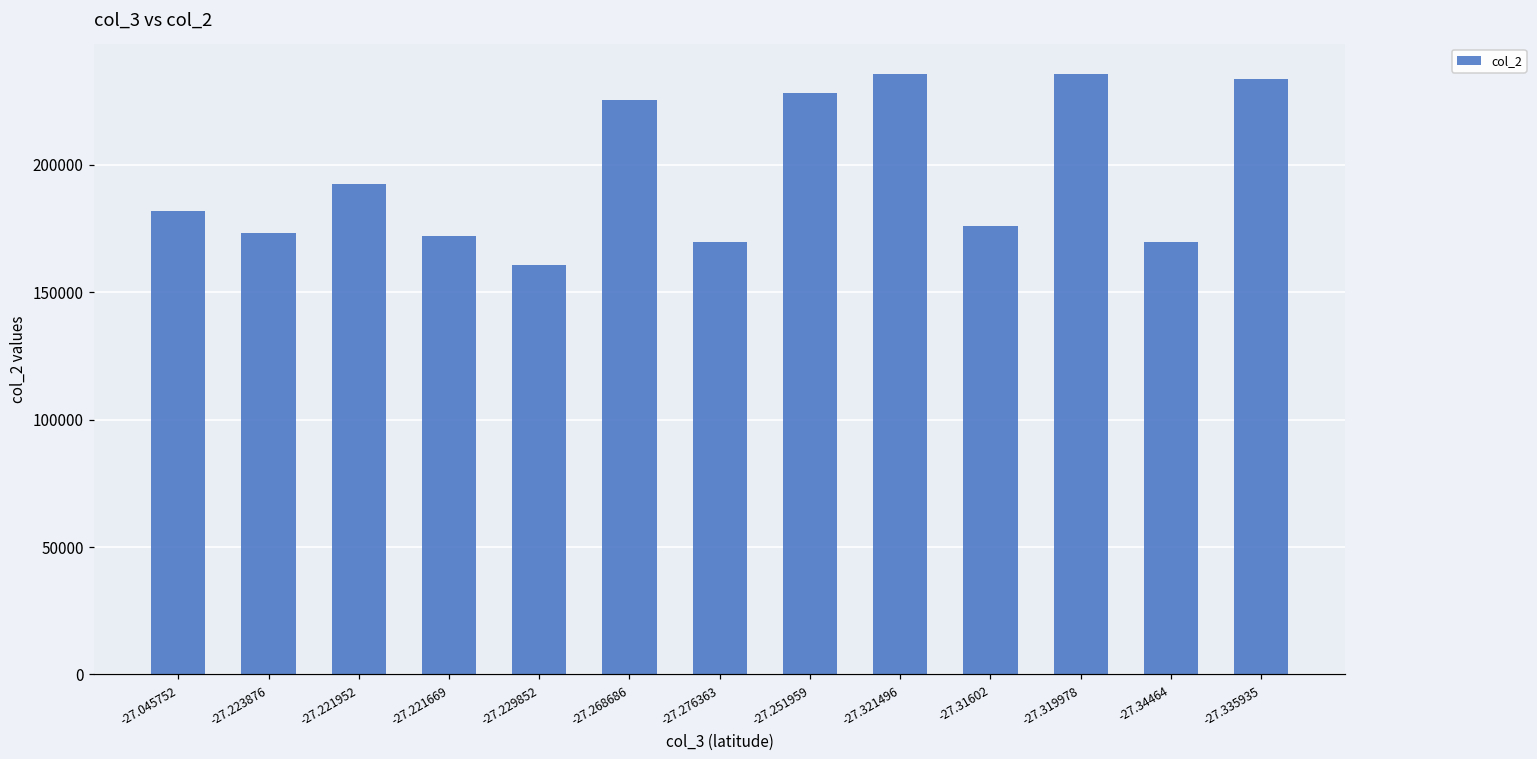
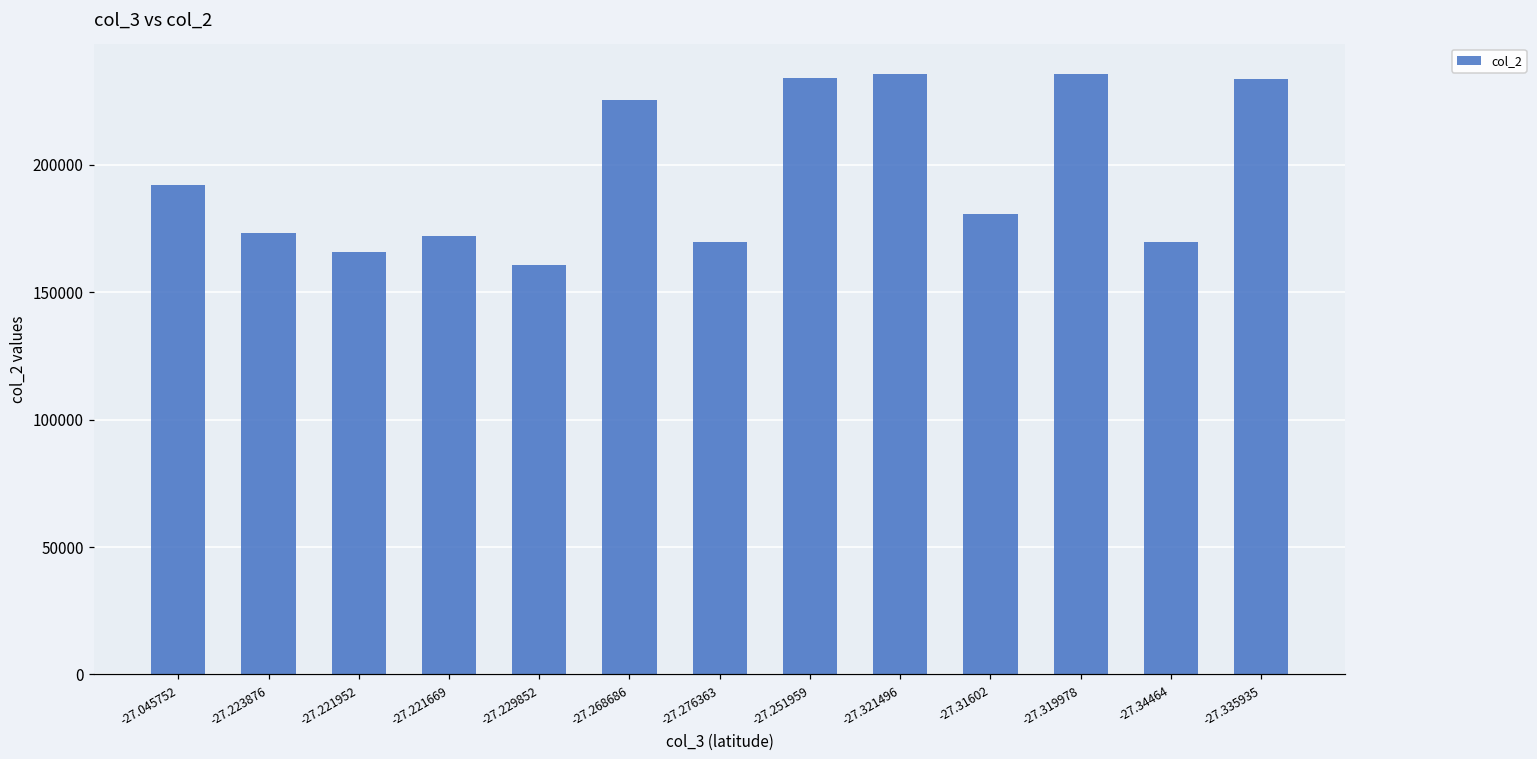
  {
-   "-27.045752": 182000,
+   "-27.045752": 192000,
    "-27.223876": 173000,
-   "-27.221952": 192000,
+   "-27.221952": 166000,
    "-27.221669": 172000,
    "-27.229852": 161000,
    "-27.268686": 225000,
    "-27.276363": 170000,
-   "-27.251959": 228000,
+   "-27.251959": 234000,
    "-27.321496": 236000,
-   "-27.31602": 176000,
+   "-27.31602": 181000,
    "-27.319978": 236000,
    "-27.34464": 170000,
    "-27.335935": 234000
  }
